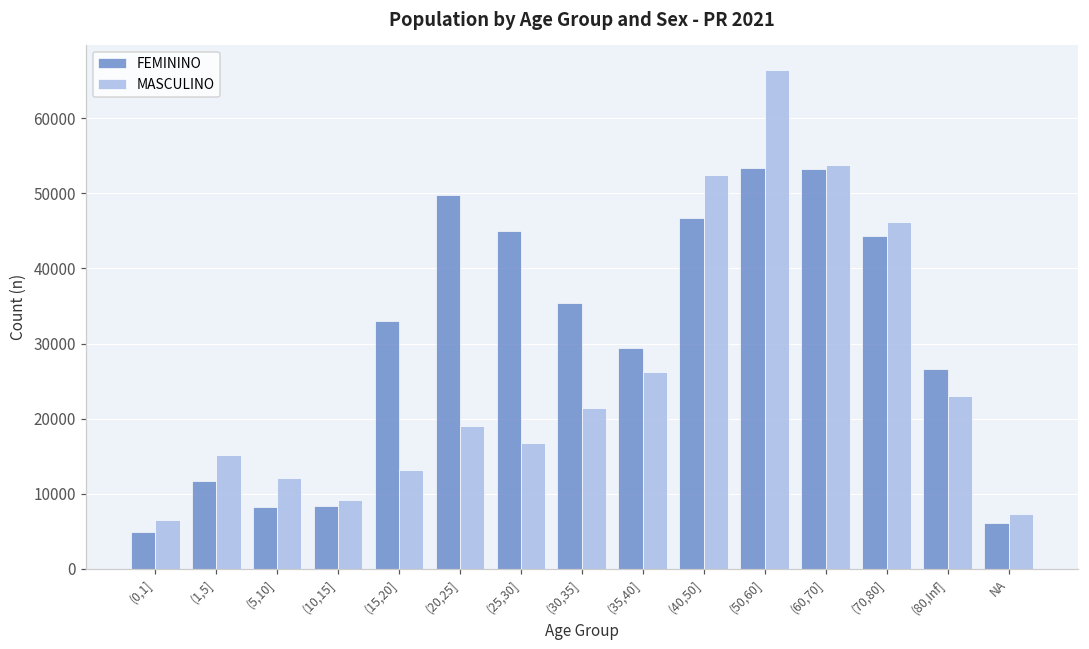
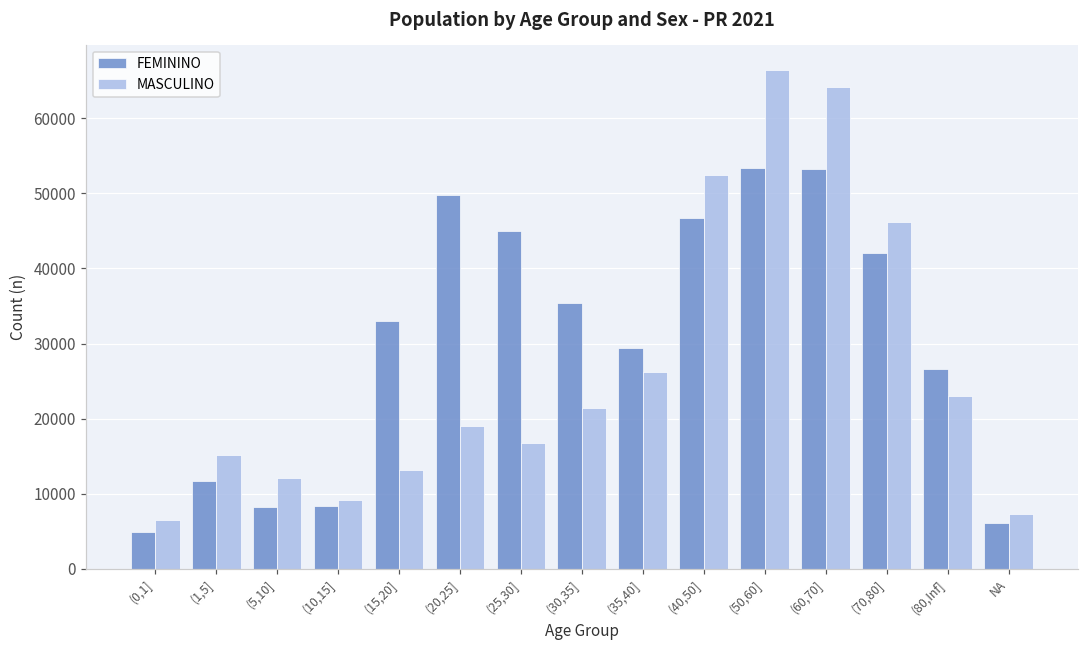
  {
    "FEMININO": {
      "(0,1]": 5000,
      "(1,5]": 12000,
      "(5,10]": 8000,
      "(10,15]": 8000,
      "(15,20]": 33000,
      "(20,25]": 50000,
      "(25,30]": 45000,
      "(30,35]": 35000,
      "(35,40]": 29000,
      "(40,50]": 47000,
      "(50,60]": 53000,
      "(60,70]": 53000,
-     "(70,80]": 44000,
+     "(70,80]": 42000,
      "(80,Inf]": 27000,
      "NA": 6000
    },
    "MASCULINO": {
      "(0,1]": 7000,
      "(1,5]": 15000,
      "(5,10]": 12000,
      "(10,15]": 9000,
      "(15,20]": 13000,
      "(20,25]": 19000,
      "(25,30]": 17000,
      "(30,35]": 21000,
      "(35,40]": 26000,
      "(40,50]": 52000,
      "(50,60]": 66000,
-     "(60,70]": 54000,
+     "(60,70]": 64000,
      "(70,80]": 46000,
      "(80,Inf]": 23000,
      "NA": 7000
    }
  }
